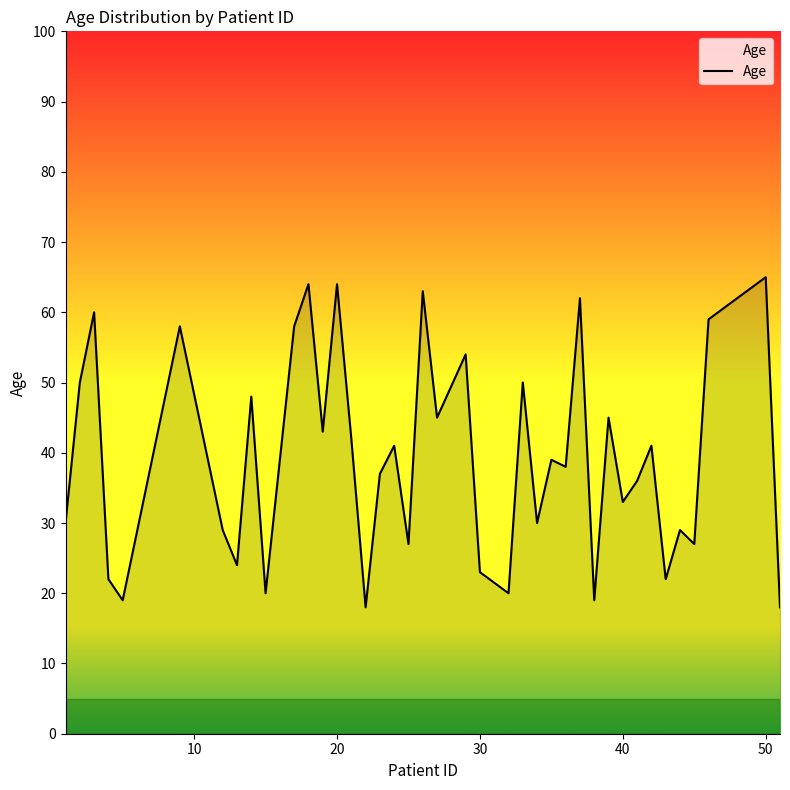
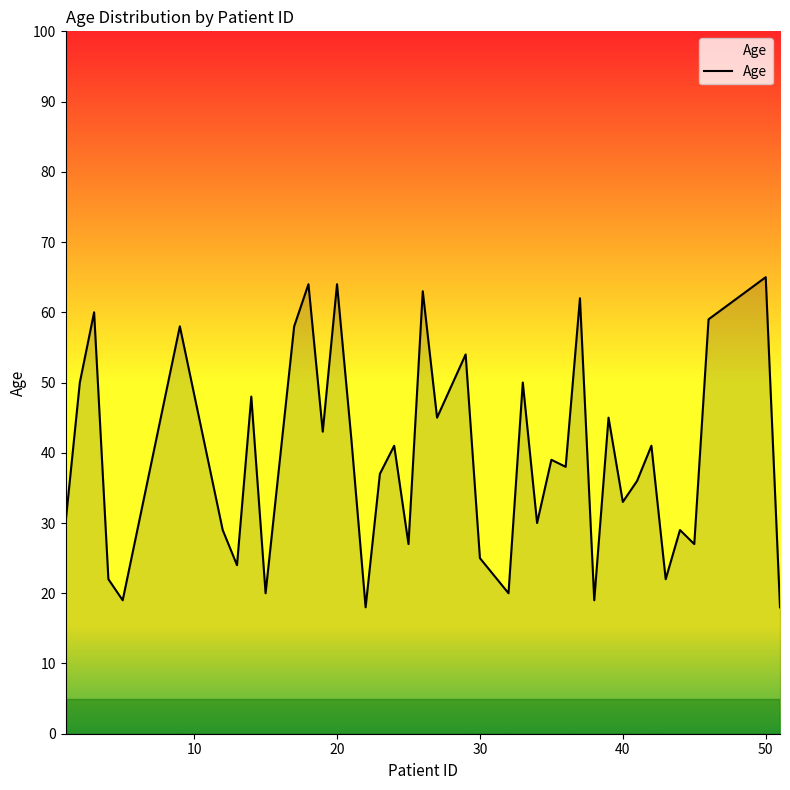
  {
    "20": 64,
-   "30": 23,
+   "30": 25,
    "40": 33,
    "50": 65
  }
